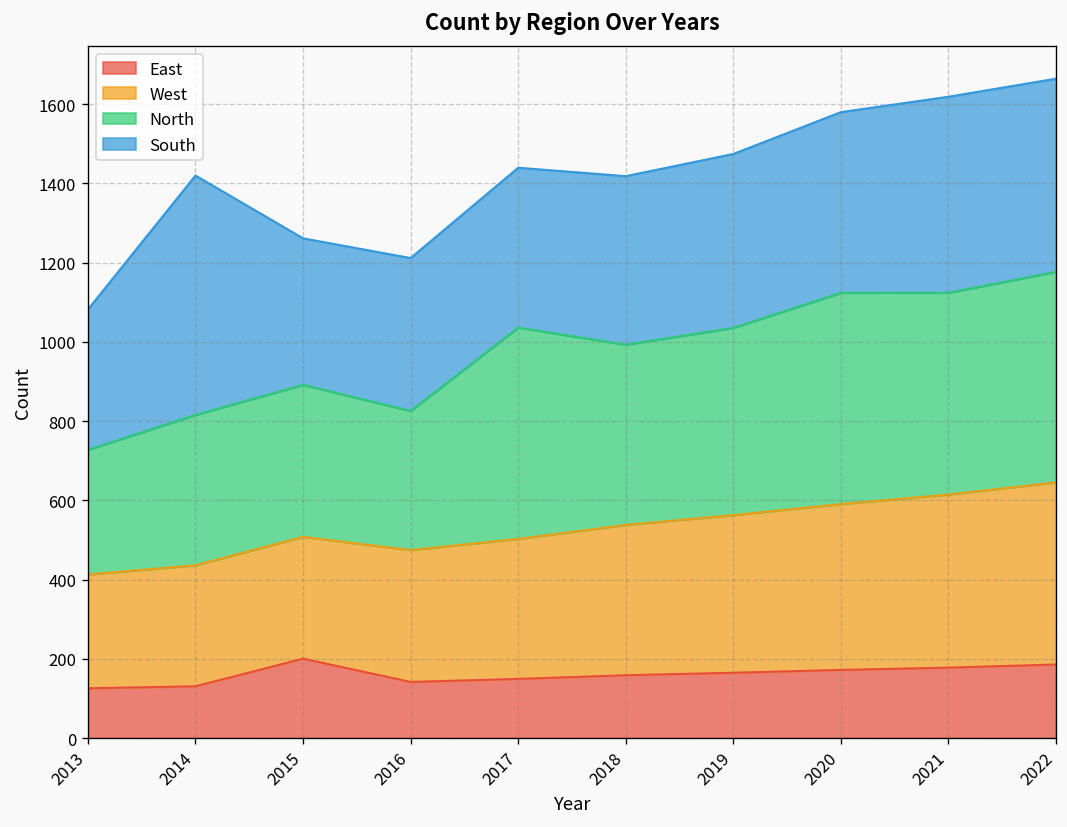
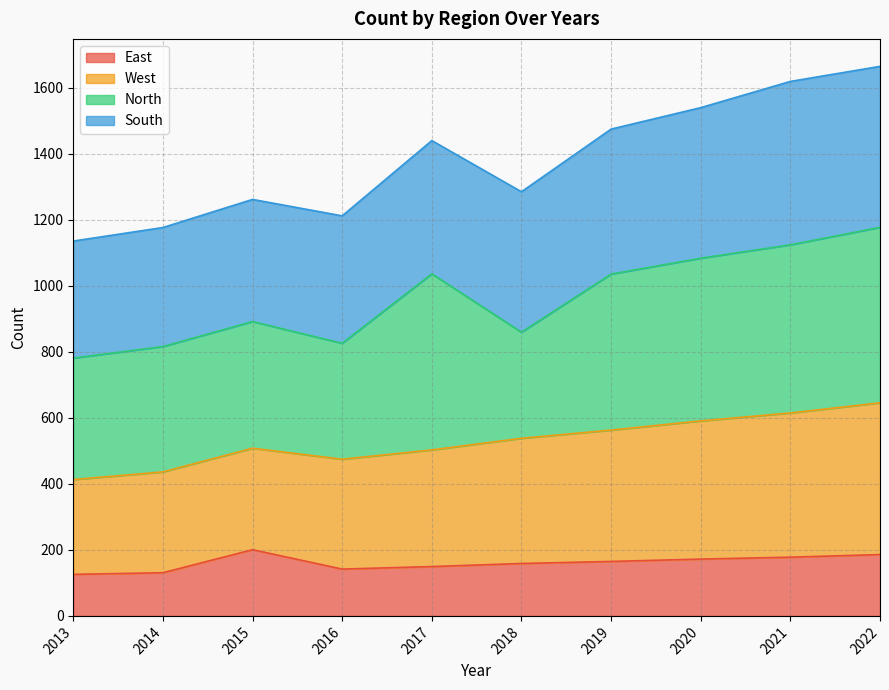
  {
    "East": {
      "2013": 130,
      "2014": 130,
      "2015": 200,
      "2016": 140,
      "2017": 150,
      "2018": 160,
      "2019": 160,
      "2020": 170,
      "2021": 180,
      "2022": 190
    },
    "West": {
      "2013": 290,
      "2014": 310,
      "2015": 310,
      "2016": 330,
      "2017": 350,
      "2018": 380,
      "2019": 400,
      "2020": 420,
      "2021": 440,
      "2022": 460
    },
    "North": {
-     "2013": 310,
+     "2013": 370,
      "2014": 380,
      "2015": 380,
      "2016": 350,
      "2017": 530,
-     "2018": 450,
+     "2018": 320,
      "2019": 470,
-     "2020": 530,
+     "2020": 490,
      "2021": 510,
      "2022": 530
    },
    "South": {
      "2013": 350,
-     "2014": 600,
+     "2014": 360,
      "2015": 370,
      "2016": 390,
      "2017": 400,
      "2018": 430,
      "2019": 440,
      "2020": 460,
      "2021": 490,
      "2022": 490
    }
  }
